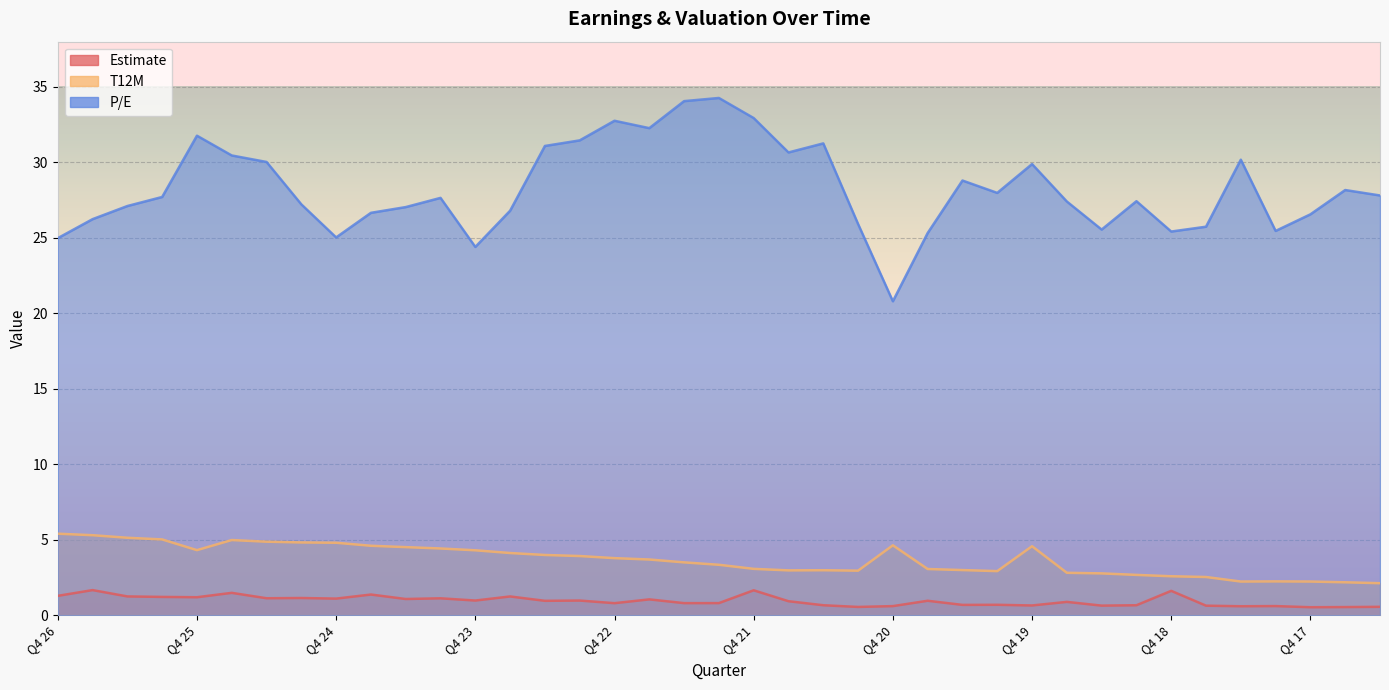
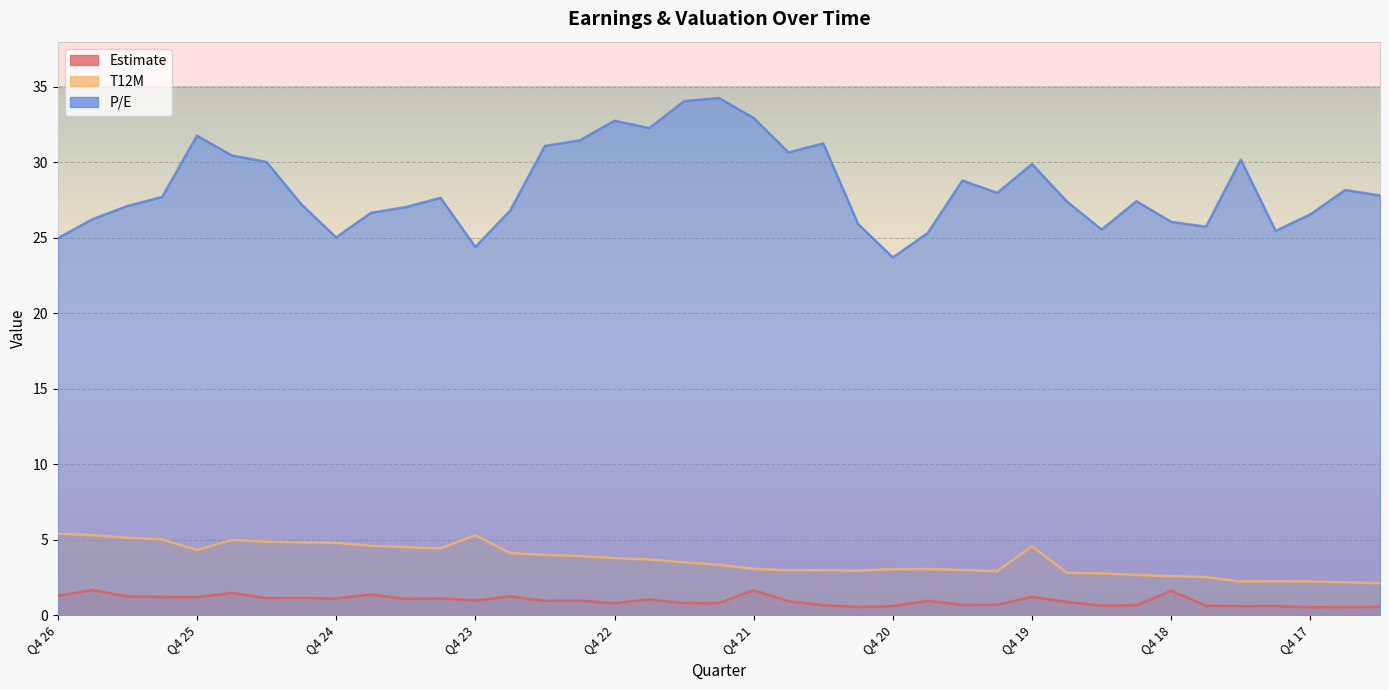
  {
    "Estimate": {
      "Q4 26": 1.3,
      "Q4 25": 1.2,
      "Q4 24": 1.1,
      "Q4 23": 1.0,
      "Q4 22": 0.8,
      "Q4 21": 1.7,
      "Q4 20": 0.6,
-     "Q4 19": 0.6,
+     "Q4 19": 1.2,
      "Q4 18": 1.6,
      "Q4 17": 0.5
    },
    "T12M": {
      "Q4 26": 5.4,
      "Q4 25": 4.3,
      "Q4 24": 4.8,
-     "Q4 23": 4.3,
+     "Q4 23": 5.3,
      "Q4 22": 3.8,
      "Q4 21": 3.1,
-     "Q4 20": 4.6,
+     "Q4 20": 3.1,
      "Q4 19": 4.6,
      "Q4 18": 2.6,
      "Q4 17": 2.2
    },
    "P/E": {
      "Q4 26": 25.0,
      "Q4 25": 31.8,
      "Q4 24": 25.0,
      "Q4 23": 24.4,
      "Q4 22": 32.8,
      "Q4 21": 32.9,
-     "Q4 20": 20.8,
+     "Q4 20": 23.7,
      "Q4 19": 29.9,
-     "Q4 18": 25.4,
+     "Q4 18": 26.1,
      "Q4 17": 26.6
    }
  }
